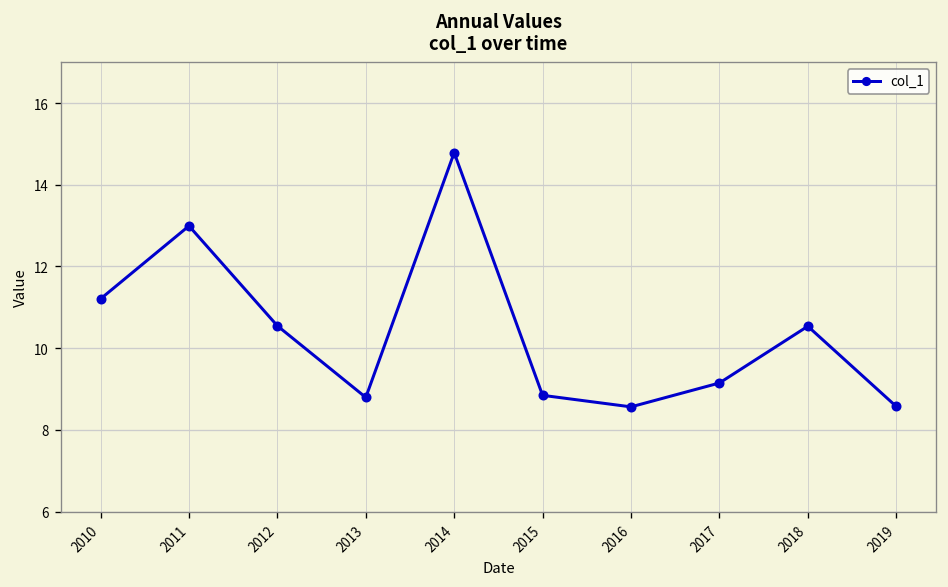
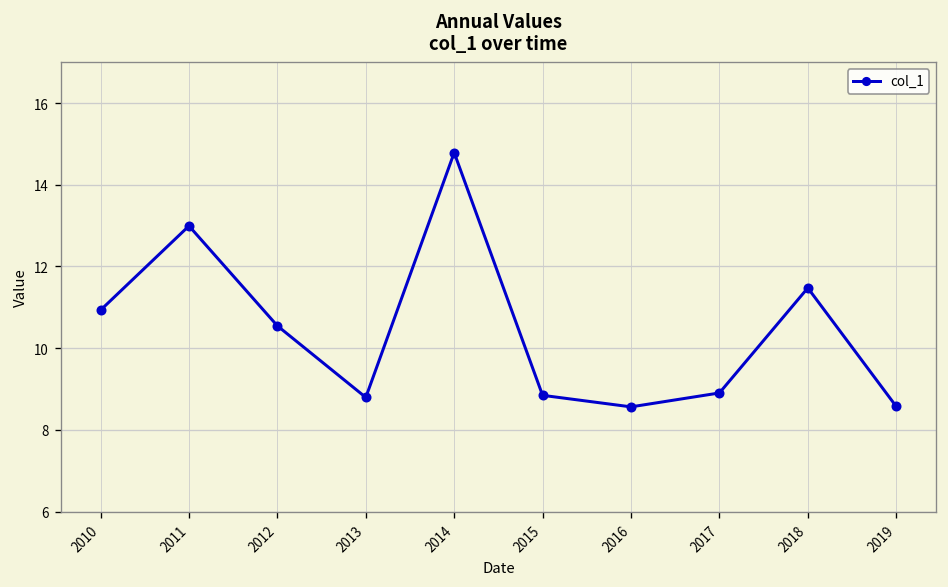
  {
-   "2010": 11.2,
+   "2010": 10.9,
    "2011": 13.0,
    "2012": 10.5,
    "2013": 8.8,
    "2014": 14.8,
    "2015": 8.8,
    "2016": 8.6,
-   "2017": 9.1,
-   "2018": 10.5,
+   "2017": 8.9,
+   "2018": 11.5,
    "2019": 8.6
  }
